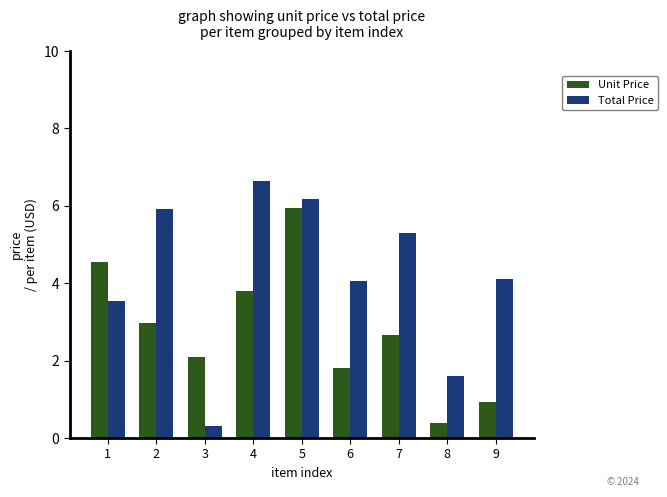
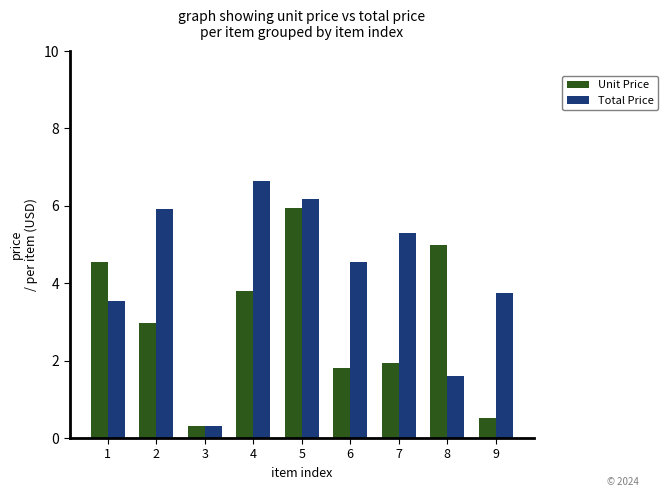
  {
    "Unit Price": {
      "1": 4.6,
      "2": 3.0,
-     "3": 2.1,
+     "3": 0.3,
      "4": 3.8,
      "5": 6.0,
      "6": 1.8,
-     "7": 2.7,
-     "8": 0.4,
-     "9": 0.9
+     "7": 1.9,
+     "8": 5.0,
+     "9": 0.5
    },
    "Total Price": {
      "1": 3.6,
      "2": 5.9,
      "3": 0.3,
      "4": 6.6,
      "5": 6.2,
-     "6": 4.1,
+     "6": 4.6,
      "7": 5.3,
      "8": 1.6,
-     "9": 4.1
+     "9": 3.8
    }
  }
